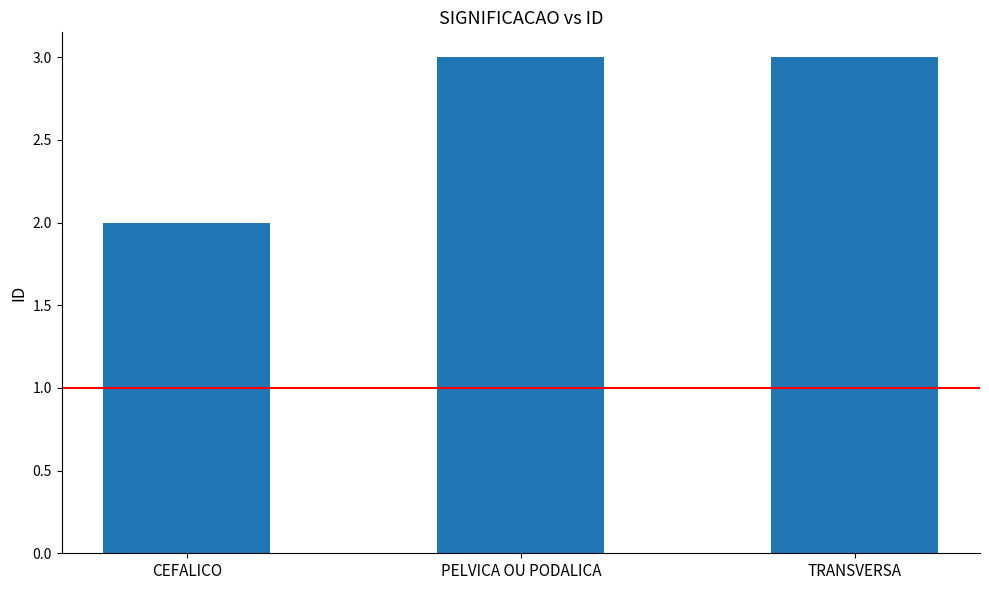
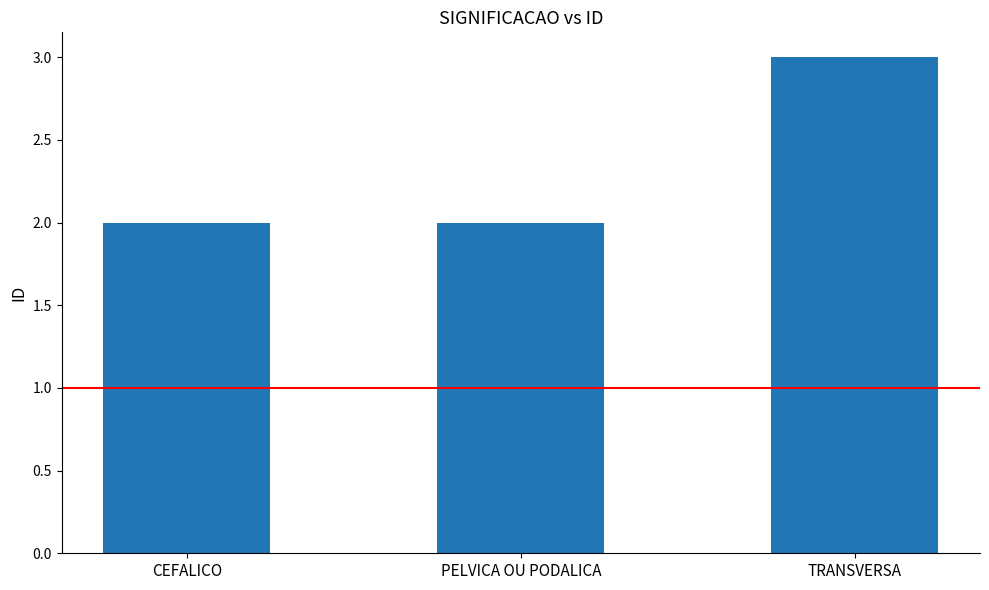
  {
    "CEFALICO": 2,
-   "PELVICA OU PODALICA": 3,
+   "PELVICA OU PODALICA": 2,
    "TRANSVERSA": 3
  }
